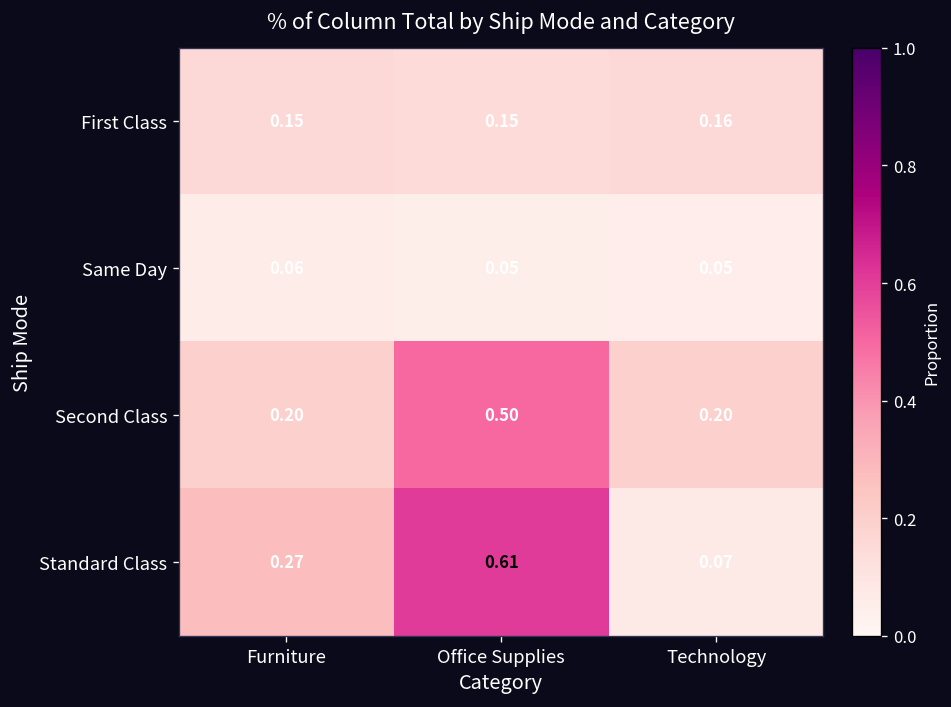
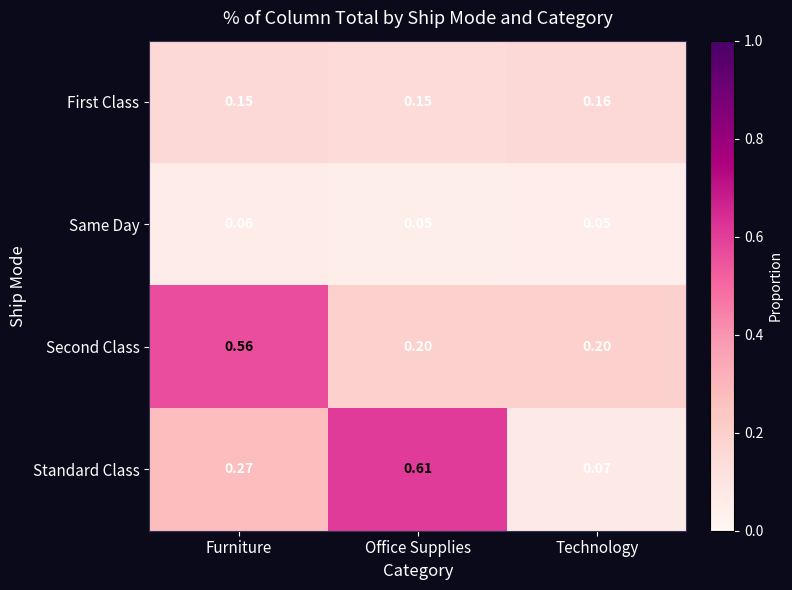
  {
    "Second Class": {
-     "Furniture": 0.20,
-     "Office Supplies": 0.50,
+     "Furniture": 0.56,
+     "Office Supplies": 0.20,
      "Technology": 0.20
    },
    "Standard Class": {
      "Furniture": 0.27,
      "Office Supplies": 0.61
    }
  }
